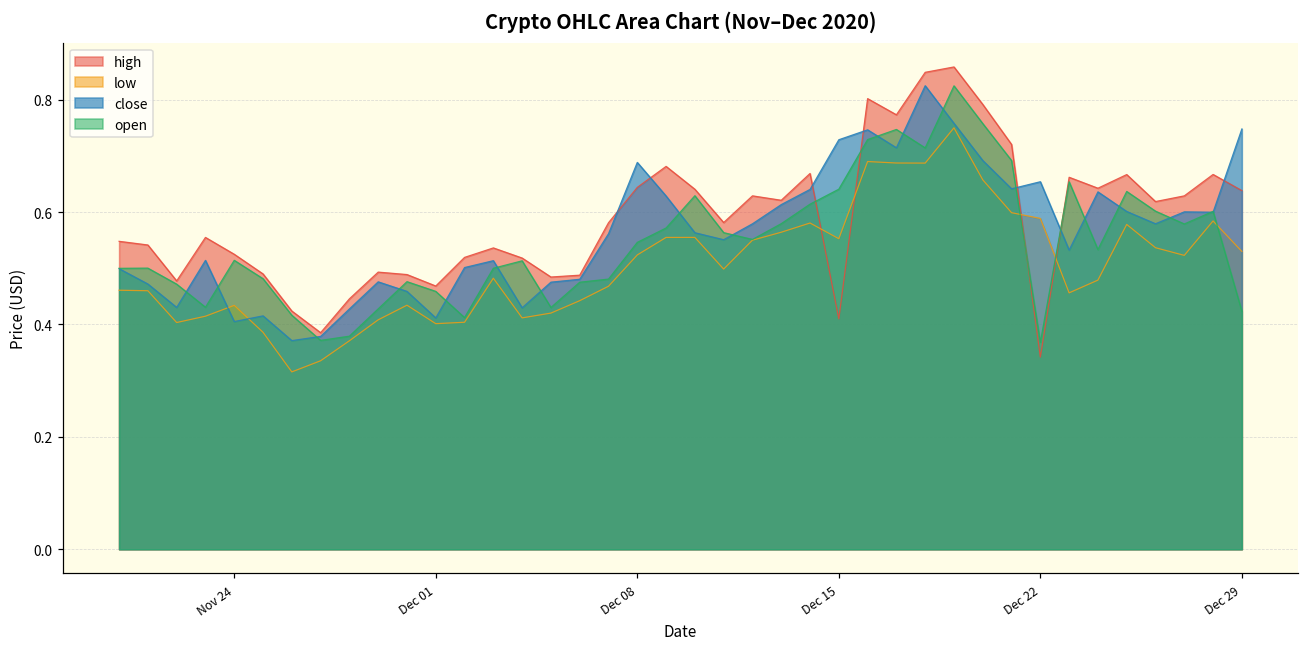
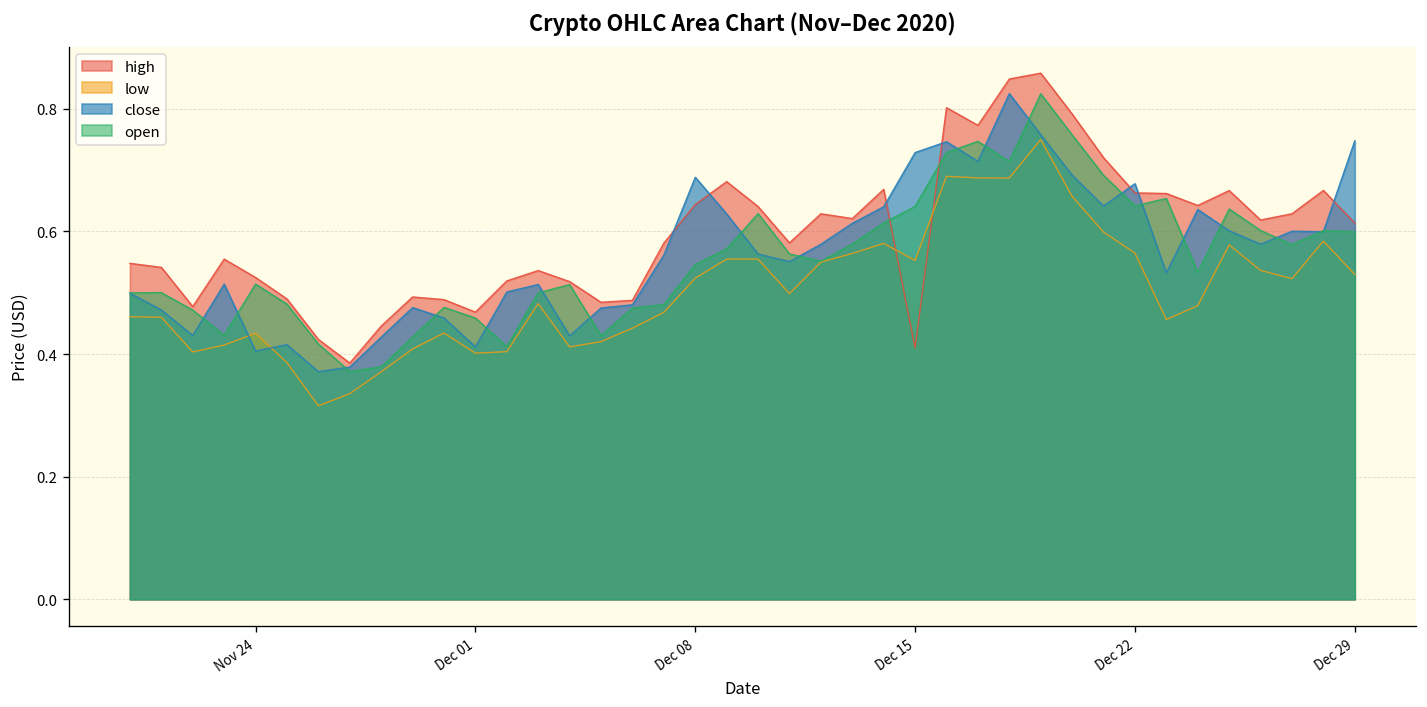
  {
    "high": {
      "Nov 24": 0.53,
      "Dec 01": 0.47,
      "Dec 08": 0.64,
      "Dec 15": 0.41,
-     "Dec 22": 0.34,
-     "Dec 29": 0.64
+     "Dec 22": 0.66,
+     "Dec 29": 0.61
    },
    "low": {
      "Nov 24": 0.43,
      "Dec 01": 0.40,
      "Dec 08": 0.52,
      "Dec 15": 0.55,
-     "Dec 22": 0.59,
+     "Dec 22": 0.56,
      "Dec 29": 0.53
    },
    "close": {
      "Nov 24": 0.41,
      "Dec 01": 0.41,
      "Dec 08": 0.69,
      "Dec 15": 0.73,
-     "Dec 22": 0.65,
+     "Dec 22": 0.68,
      "Dec 29": 0.75
    },
    "open": {
      "Nov 24": 0.51,
      "Dec 01": 0.46,
      "Dec 08": 0.55,
      "Dec 15": 0.64,
-     "Dec 22": 0.37,
-     "Dec 29": 0.42
+     "Dec 22": 0.64,
+     "Dec 29": 0.60
    }
  }
